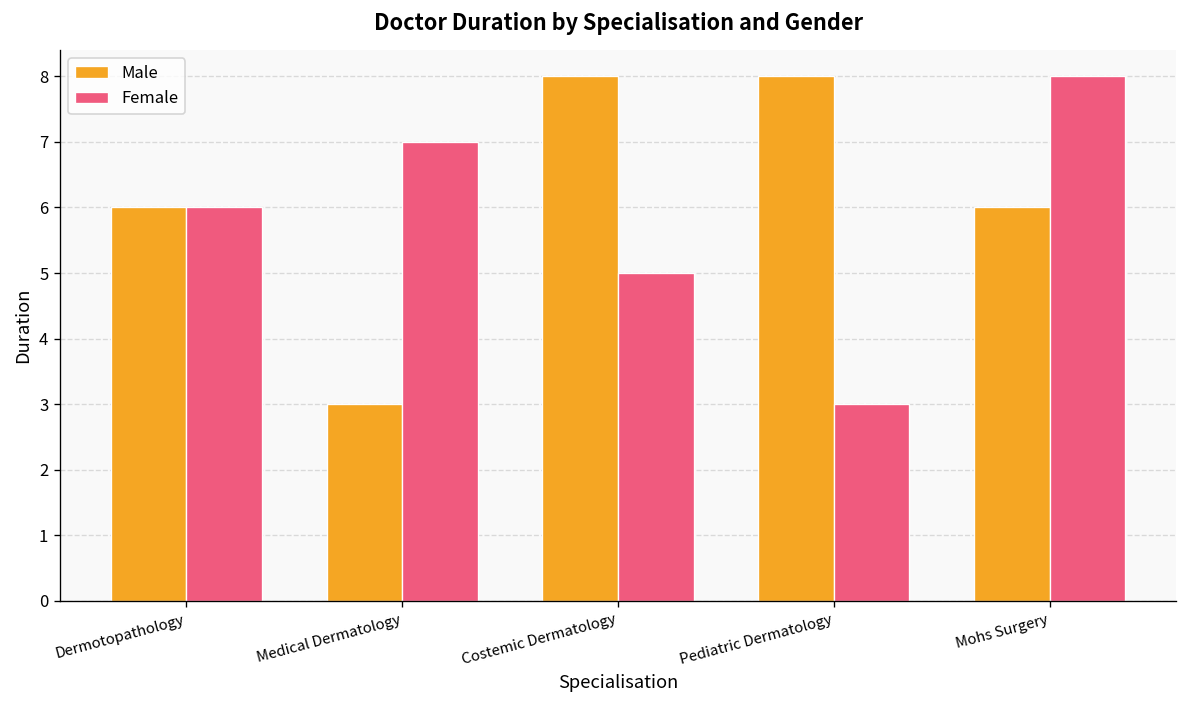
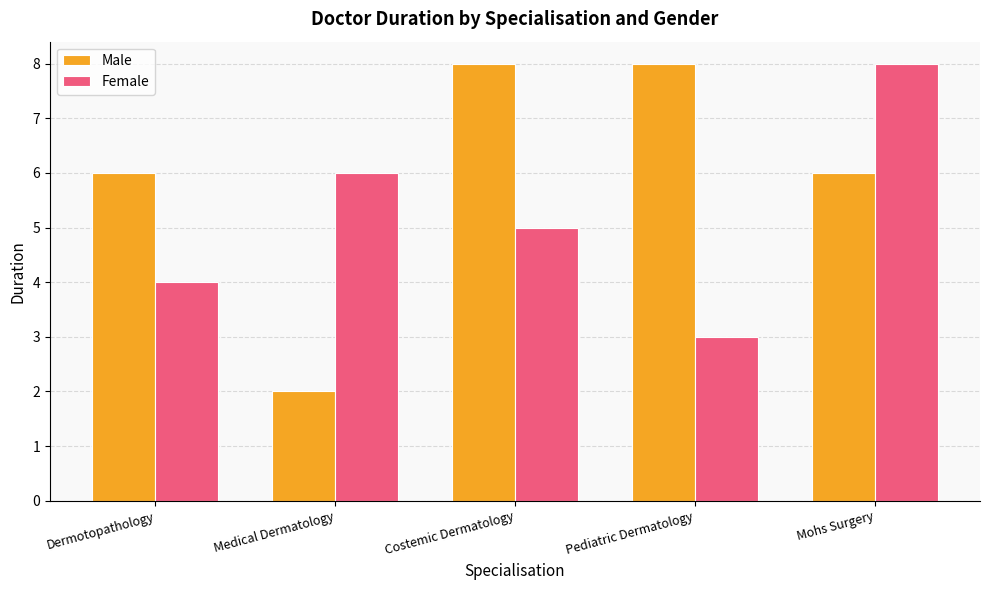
  {
    "Male": {
      "Dermotopathology": 6,
-     "Medical Dermatology": 3,
+     "Medical Dermatology": 2,
      "Costemic Dermatology": 8,
      "Pediatric Dermatology": 8,
      "Mohs Surgery": 6
    },
    "Female": {
-     "Dermotopathology": 6,
-     "Medical Dermatology": 7,
+     "Dermotopathology": 4,
+     "Medical Dermatology": 6,
      "Costemic Dermatology": 5,
      "Pediatric Dermatology": 3,
      "Mohs Surgery": 8
    }
  }
